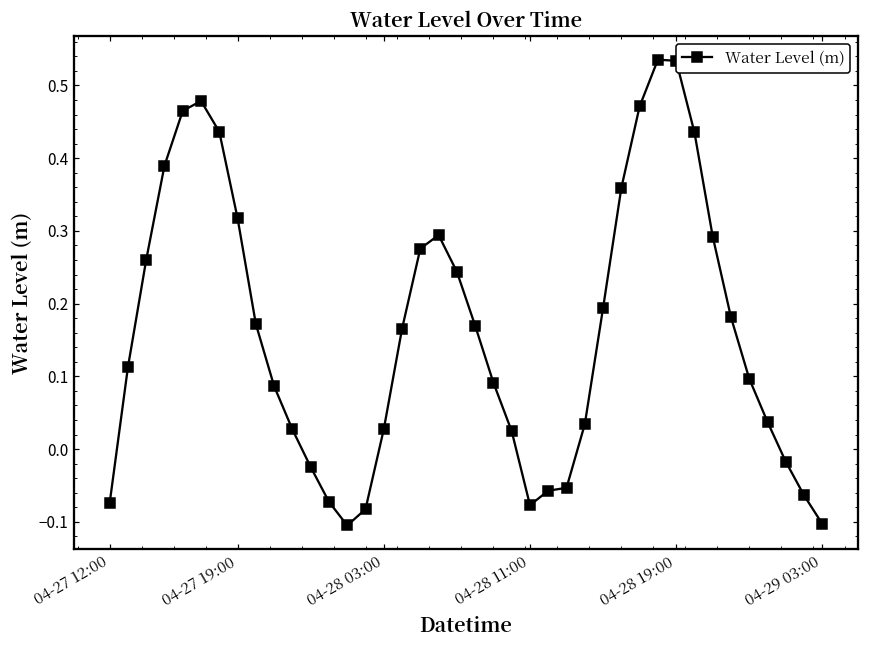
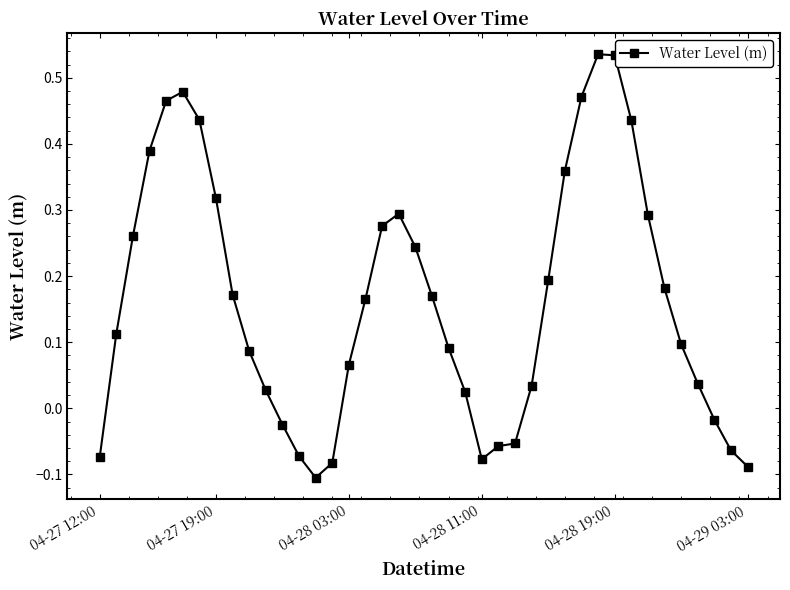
  {
    "04-27 12:00": -0.07,
    "04-27 19:00": 0.32,
-   "04-28 03:00": 0.03,
+   "04-28 03:00": 0.07,
    "04-28 11:00": -0.08,
    "04-28 19:00": 0.53,
-   "04-29 03:00": -0.10
+   "04-29 03:00": -0.09
  }
